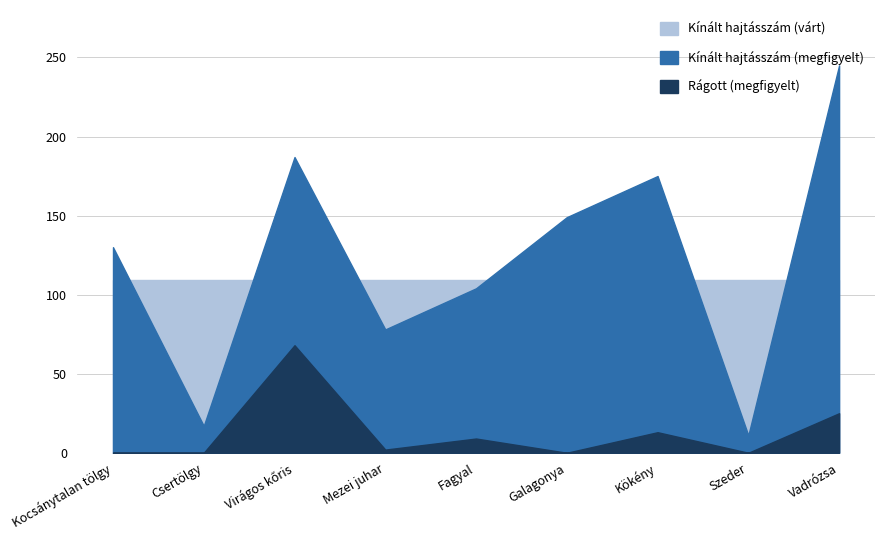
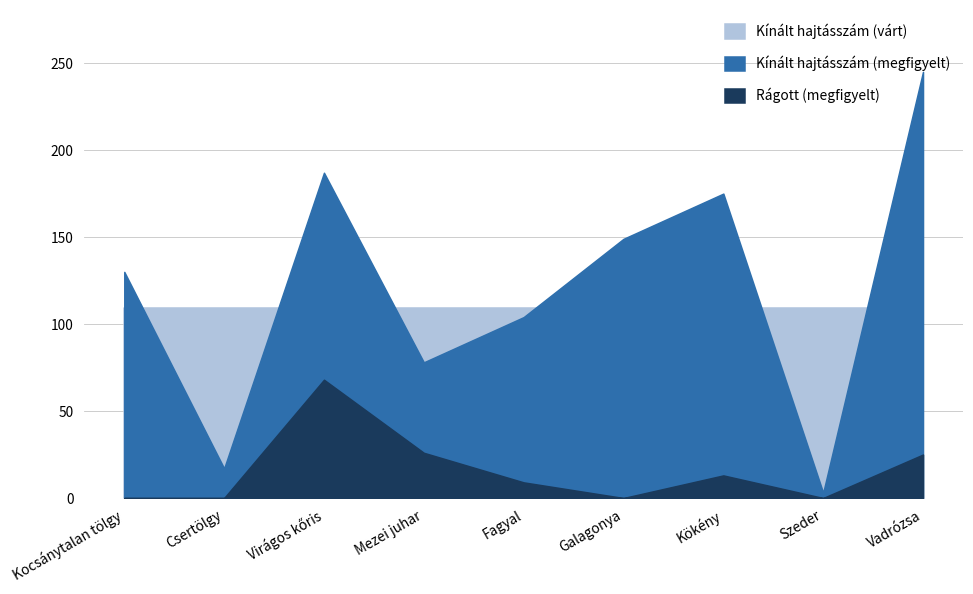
  {
    "Kínált hajtásszám (várt)": {
      "Csertölgy": 109,
      "Mezei juhar": 109,
      "Fagyal": 109,
      "Szeder": 109
    },
    "Kínált hajtásszám (megfigyelt)": {
      "Kocsánytalan tölgy": 130,
      "Csertölgy": 17,
      "Virágos kőris": 187,
      "Mezei juhar": 78,
      "Fagyal": 104,
      "Galagonya": 149,
      "Kökény": 175,
-     "Szeder": 11,
+     "Szeder": 3,
      "Vadrózsa": 245
    },
    "Rágott (megfigyelt)": {
      "Kocsánytalan tölgy": 0,
      "Csertölgy": 0,
      "Virágos kőris": 68,
-     "Mezei juhar": 2,
+     "Mezei juhar": 26,
      "Fagyal": 9,
      "Galagonya": 0,
      "Kökény": 13,
      "Szeder": 0,
      "Vadrózsa": 25
    }
  }
